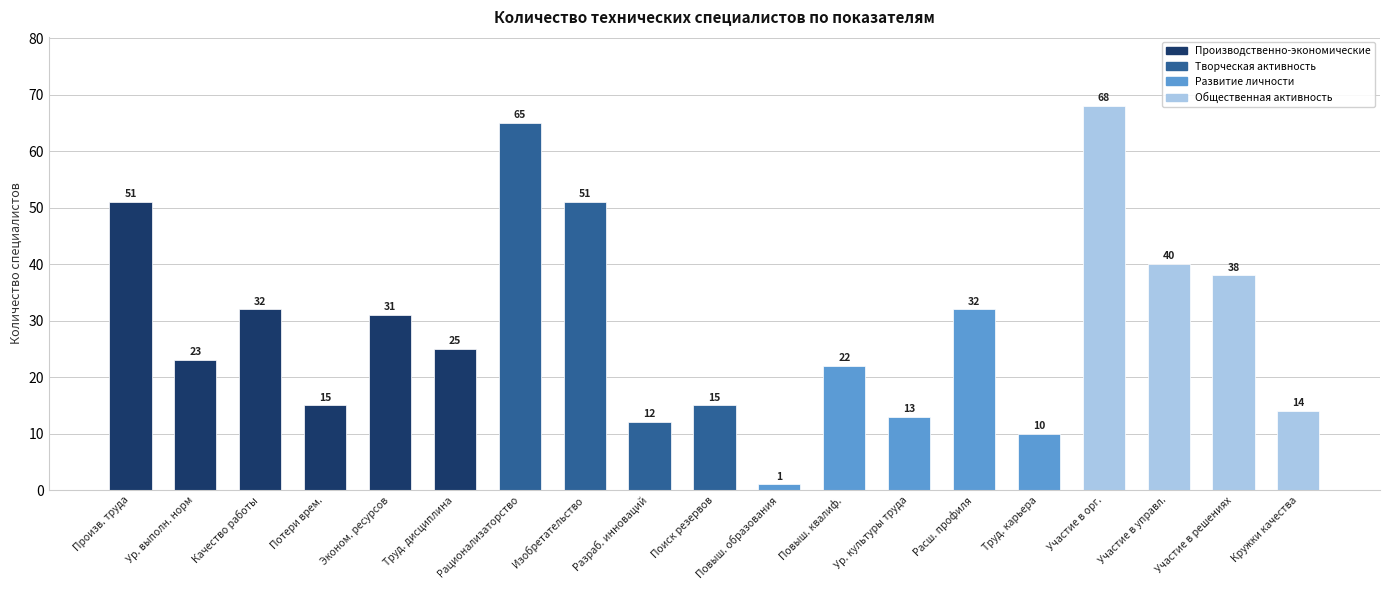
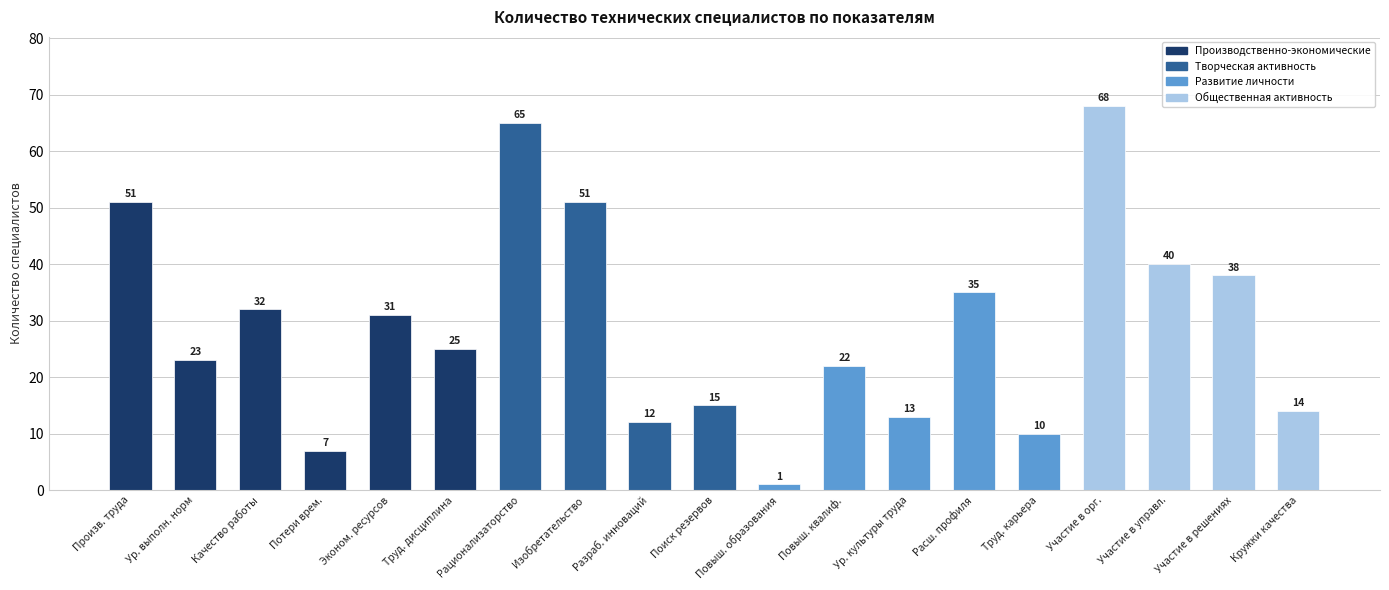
  {
    "Произв. труда": 51,
    "Ур. выполн. норм": 23,
    "Качество работы": 32,
-   "Потери врем.": 15,
+   "Потери врем.": 7,
    "Эконом. ресурсов": 31,
    "Труд. дисциплина": 25,
    "Рационализаторство": 65,
    "Изобретательство": 51,
    "Разраб. инноваций": 12,
    "Поиск резервов": 15,
    "Повыш. образования": 1,
    "Повыш. квалиф.": 22,
    "Ур. культуры труда": 13,
-   "Расш. профиля": 32,
+   "Расш. профиля": 35,
    "Труд. карьера": 10,
    "Участие в орг.": 68,
    "Участие в управл.": 40,
    "Участие в решениях": 38,
    "Кружки качества": 14
  }
